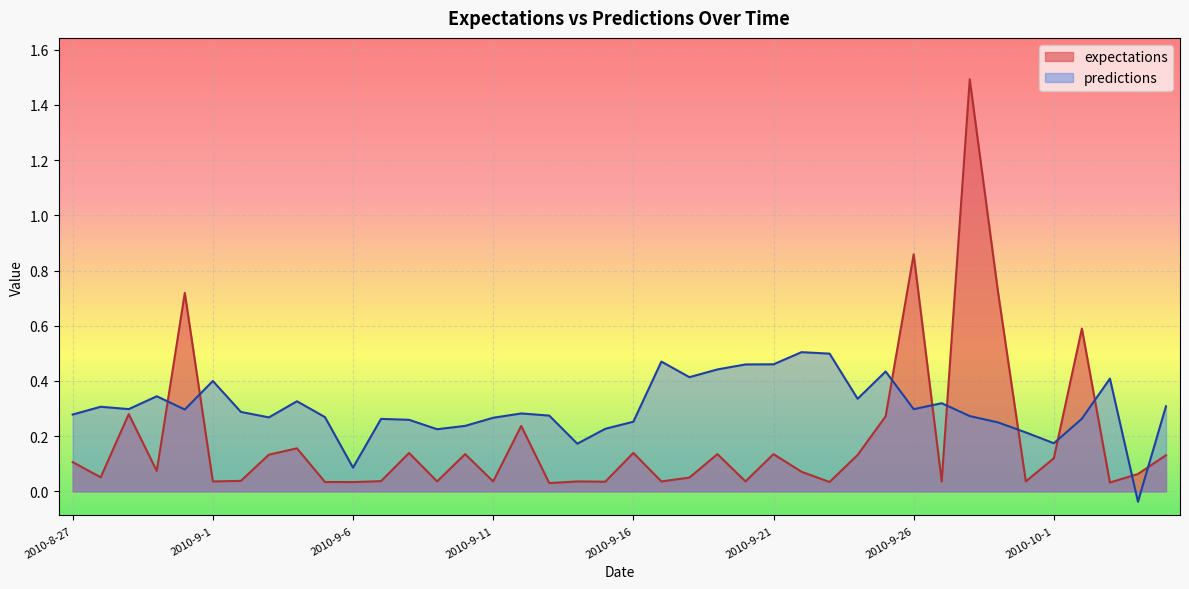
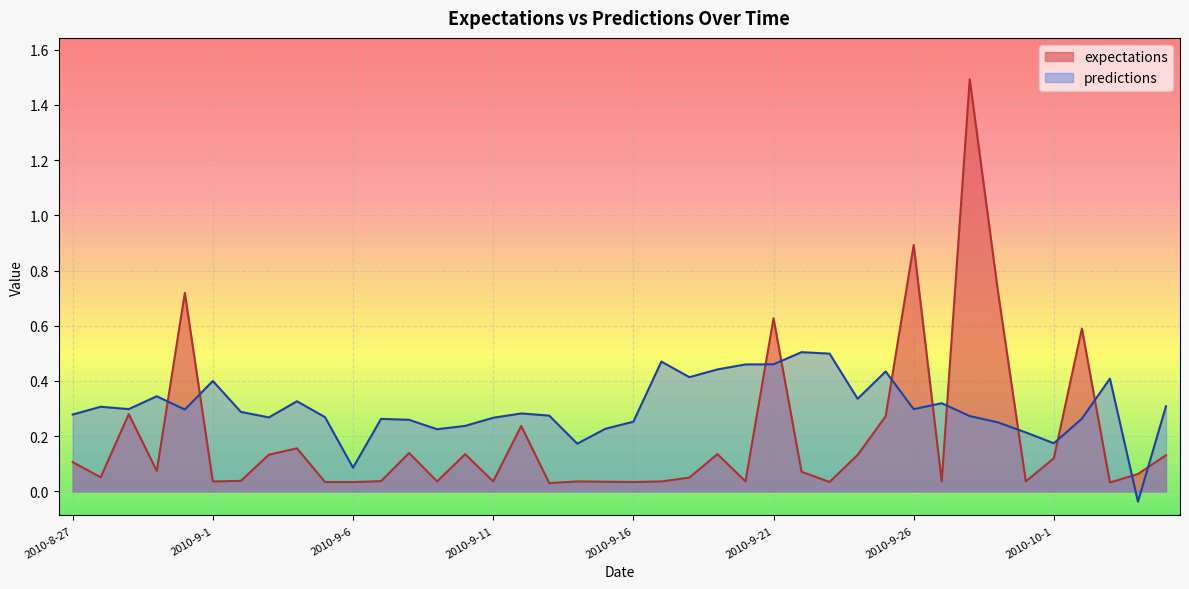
  {
    "expectations": {
      "2010-8-27": 0.11,
      "2010-9-1": 0.04,
      "2010-9-6": 0.03,
      "2010-9-11": 0.04,
-     "2010-9-16": 0.14,
-     "2010-9-21": 0.13,
-     "2010-9-26": 0.86,
+     "2010-9-16": 0.03,
+     "2010-9-21": 0.63,
+     "2010-9-26": 0.89,
      "2010-10-1": 0.12
    }
  }
